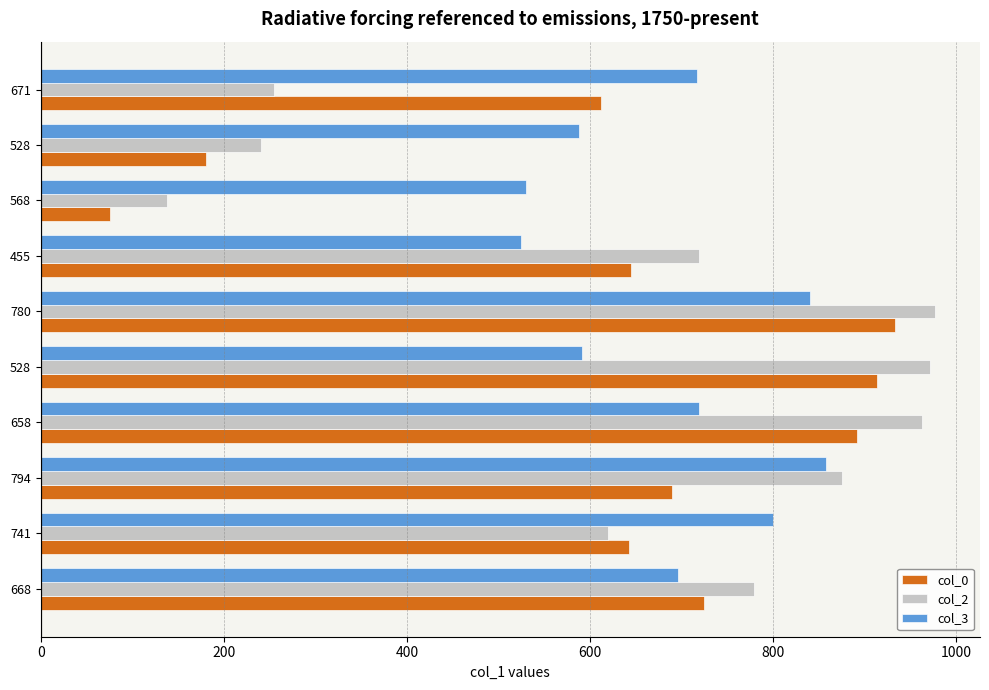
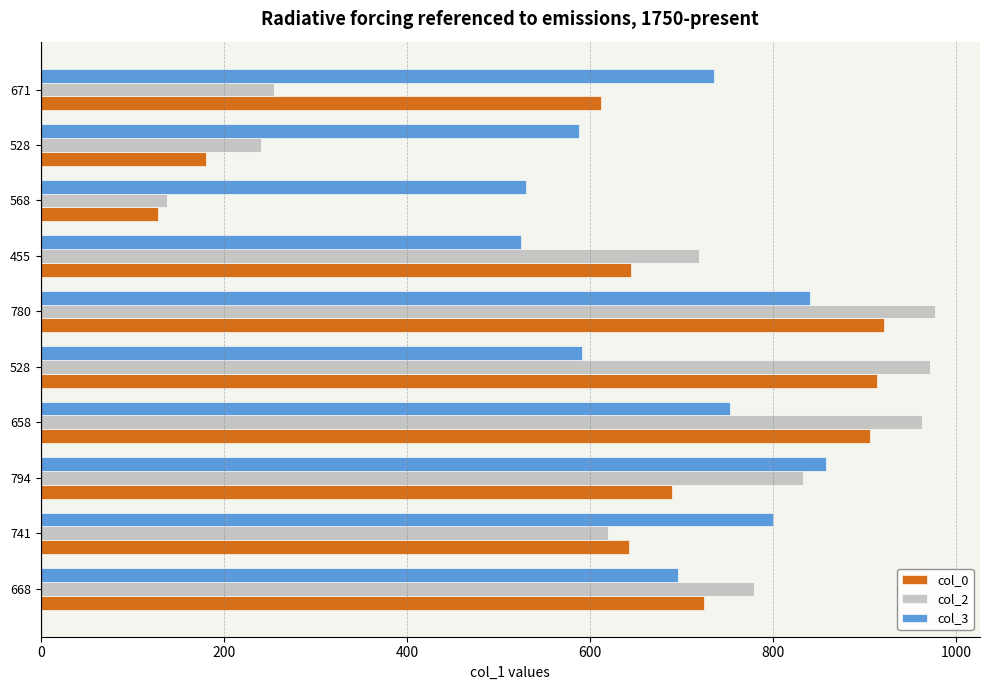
  {
    "col_0": {
      "671": 610,
-     "568": 80,
+     "568": 130,
      "455": 650,
-     "780": 930,
-     "658": 890,
+     "780": 920,
+     "658": 910,
      "794": 690,
      "741": 640,
      "668": 720
    },
    "col_2": {
      "671": 260,
      "568": 140,
      "455": 720,
      "780": 980,
      "658": 960,
-     "794": 880,
+     "794": 830,
      "741": 620,
      "668": 780
    },
    "col_3": {
-     "671": 720,
+     "671": 740,
      "568": 530,
      "455": 520,
      "780": 840,
-     "658": 720,
+     "658": 750,
      "794": 860,
      "741": 800,
      "668": 700
    }
  }
